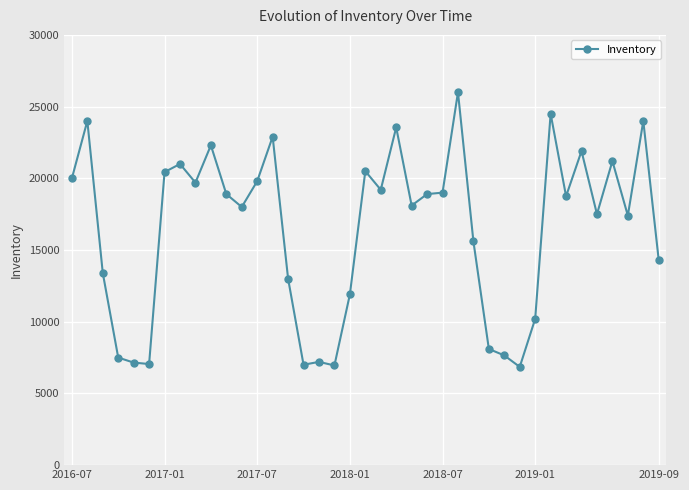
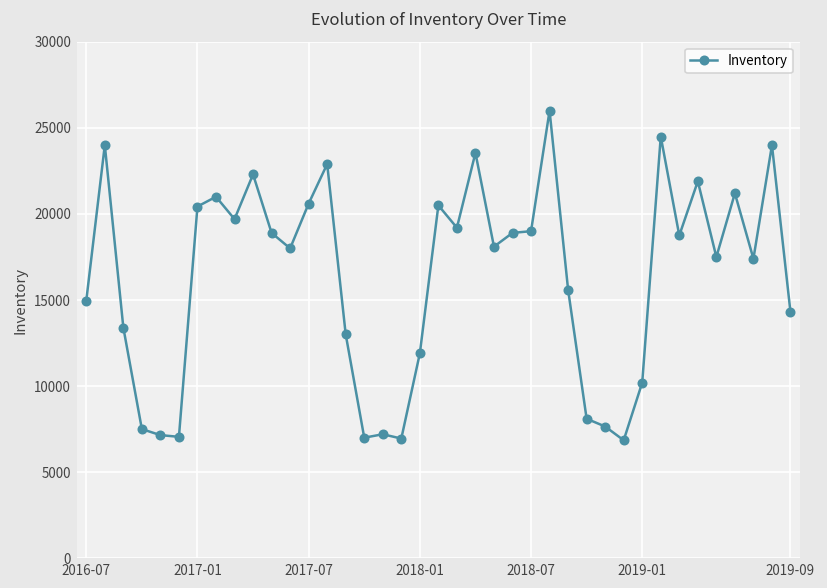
  {
-   "2016-07": 20000,
+   "2016-07": 15000,
    "2017-01": 20400,
-   "2017-07": 19800,
+   "2017-07": 20600,
    "2018-01": 11900,
    "2018-07": 19000,
    "2019-01": 10200,
    "2019-09": 14300
  }
